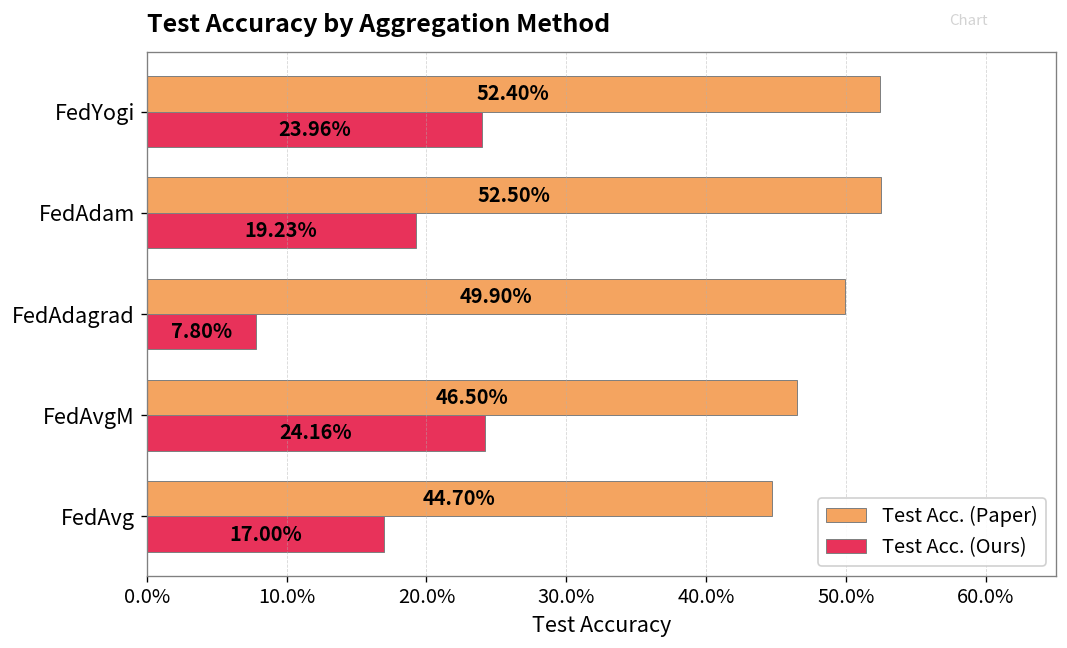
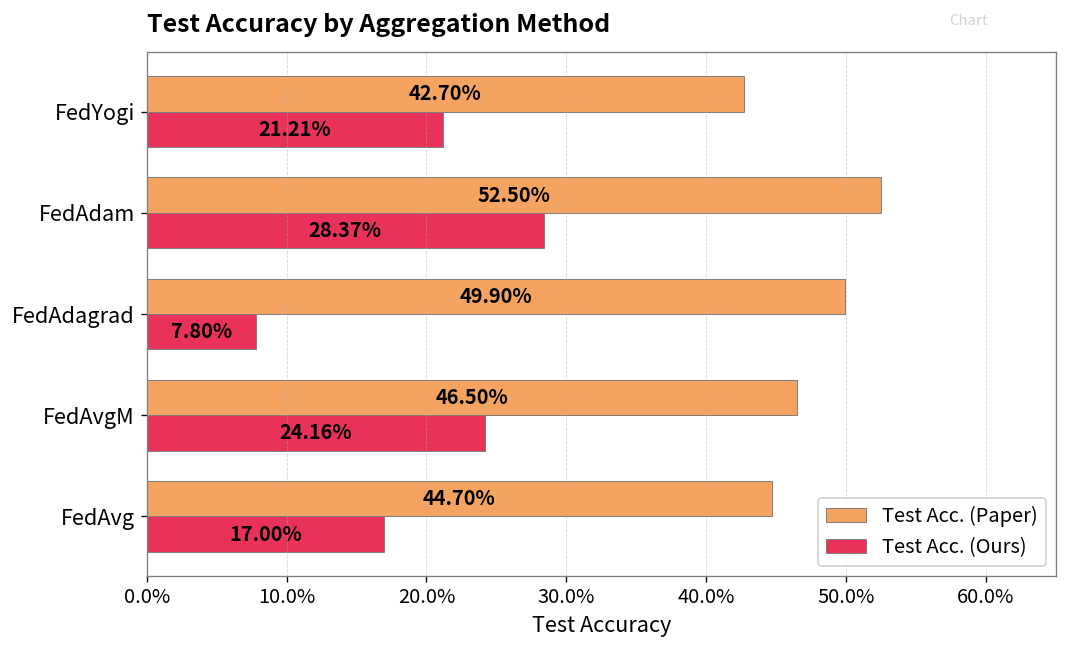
  {
    "Test Acc. (Paper)": {
-     "FedYogi": "52.40%",
+     "FedYogi": "42.70%",
      "FedAdam": "52.50%",
      "FedAdagrad": "49.90%",
      "FedAvgM": "46.50%",
      "FedAvg": "44.70%"
    },
    "Test Acc. (Ours)": {
-     "FedYogi": "23.96%",
-     "FedAdam": "19.23%",
+     "FedYogi": "21.21%",
+     "FedAdam": "28.37%",
      "FedAdagrad": "7.80%",
      "FedAvgM": "24.16%",
      "FedAvg": "17.00%"
    }
  }
